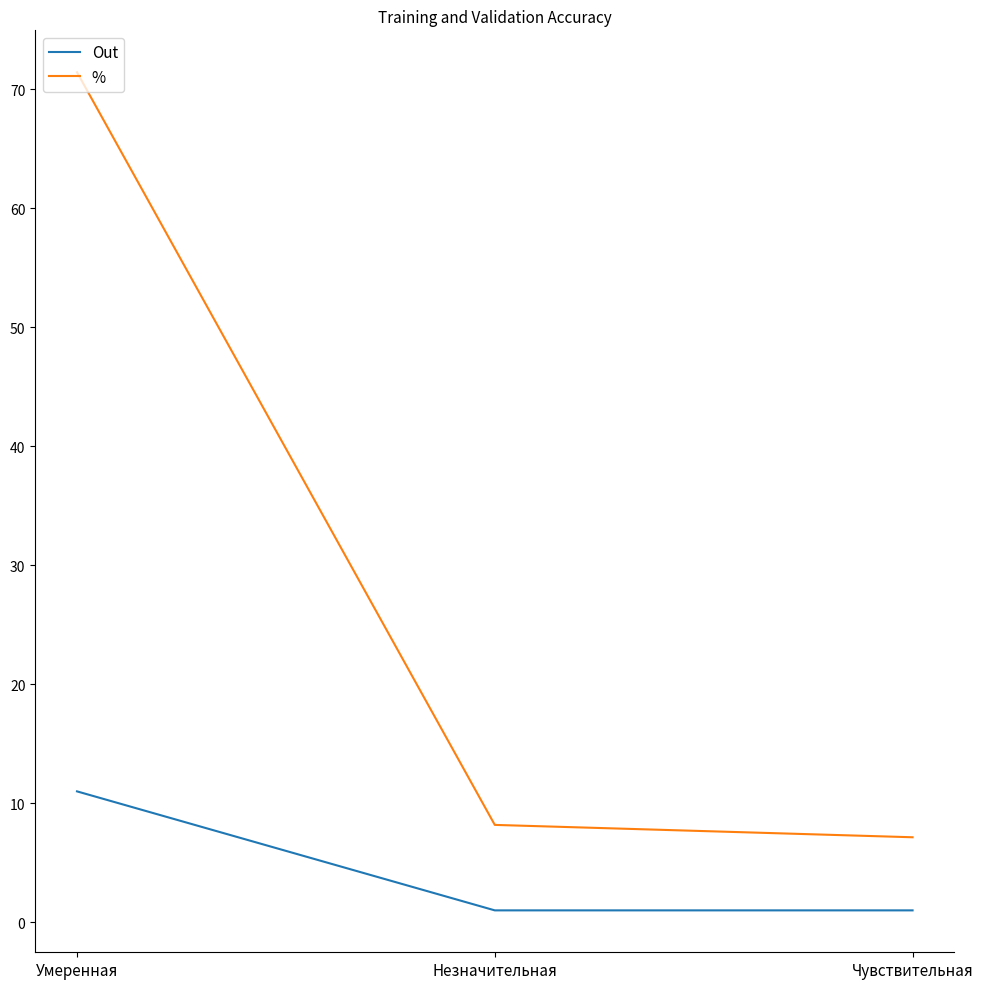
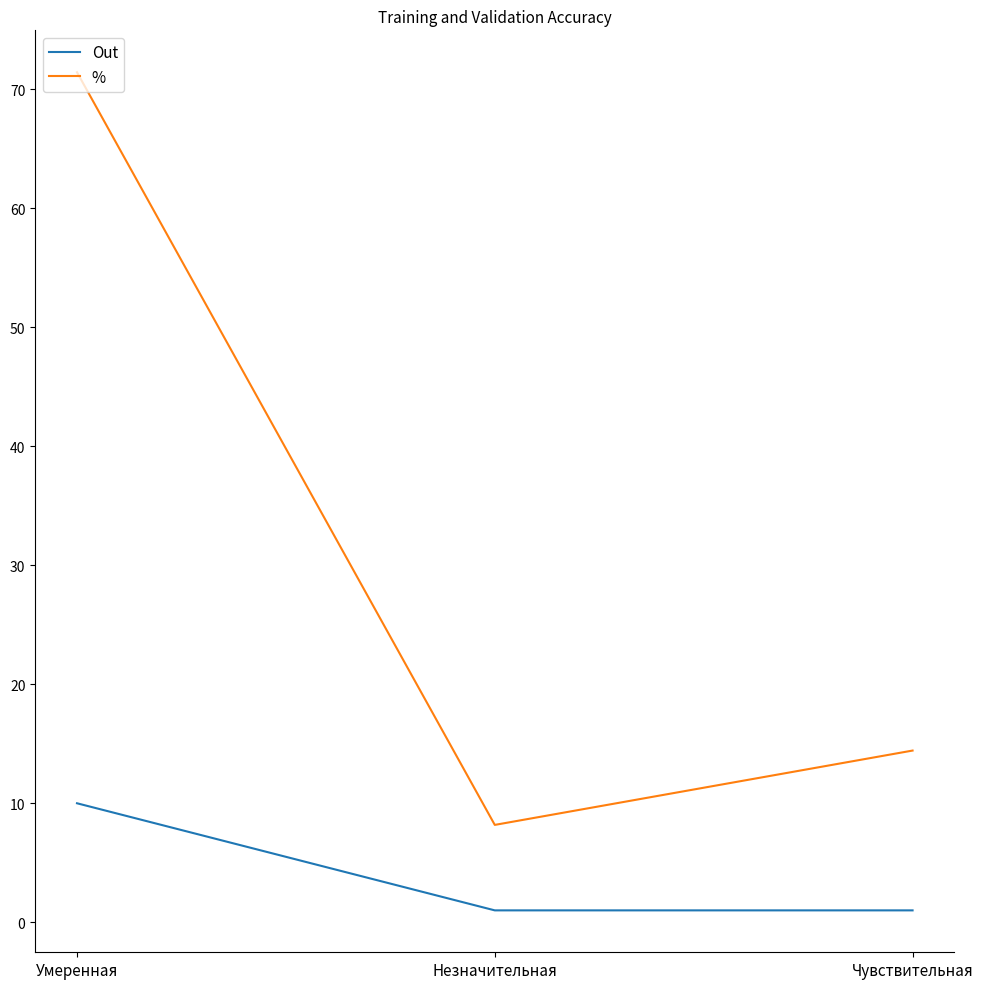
  {
    "Out": {
-     "Умеренная": 11,
+     "Умеренная": 10,
      "Незначительная": 1,
      "Чувствительная": 1
    },
    "%": {
      "Незначительная": 8.2,
-     "Чувствительная": 7.1
+     "Чувствительная": 14.4
    }
  }
